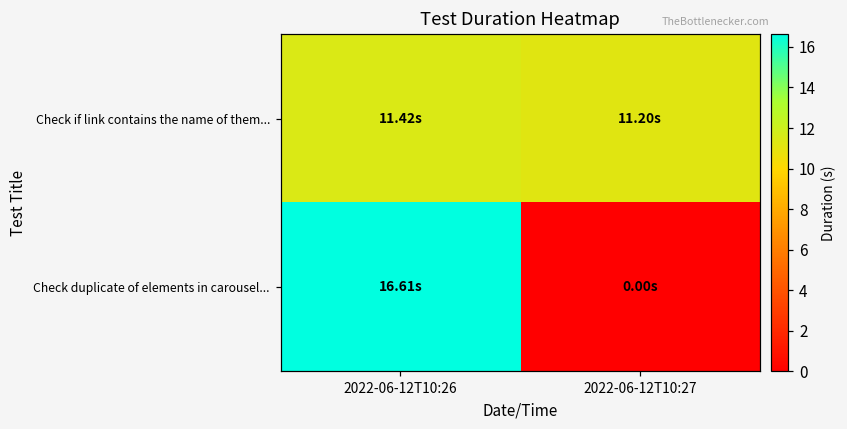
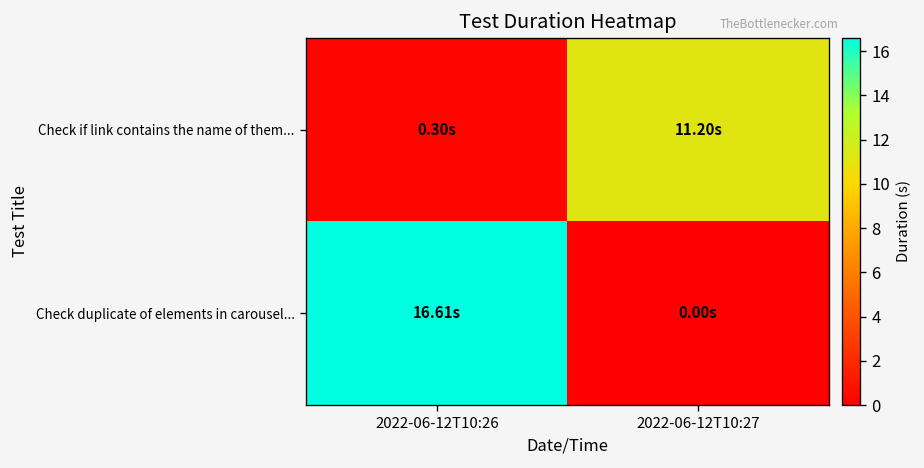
  {
    "Check if link contains the name of them...": {
-     "2022-06-12T10:26": "11.42s",
+     "2022-06-12T10:26": "0.30s",
      "2022-06-12T10:27": "11.20s"
    },
    "Check duplicate of elements in carousel...": {
      "2022-06-12T10:26": "16.61s",
      "2022-06-12T10:27": "0.00s"
    }
  }
